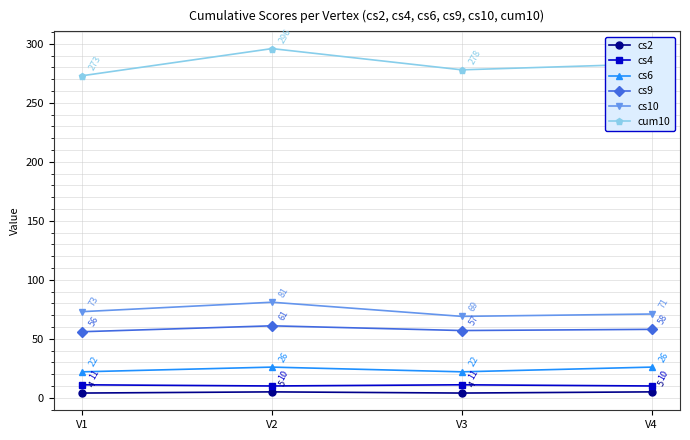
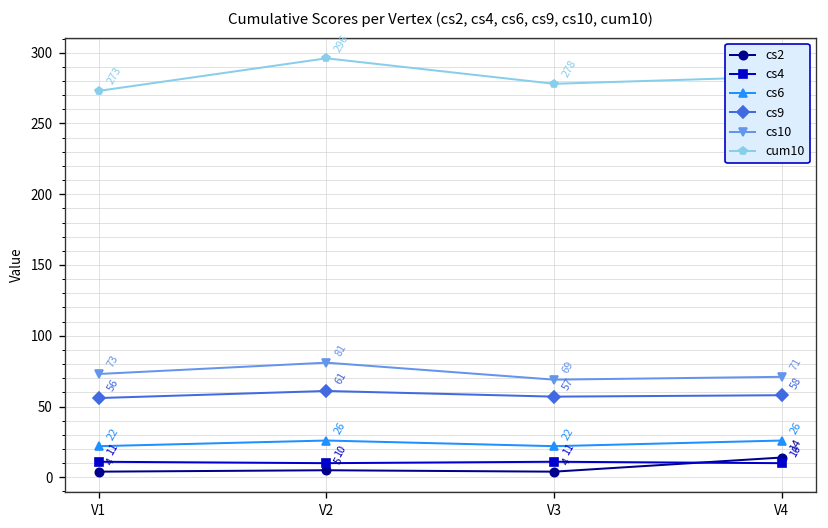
  {
    "cs2": {
      "V1": 4,
      "V3": 4,
-     "V4": 5
+     "V4": 14
    },
    "cs4": {
      "V1": 11,
      "V3": 11
    },
    "cs6": {
      "V1": 22,
      "V2": 26,
      "V3": 22,
      "V4": 26
    },
    "cum10": {
      "V1": 273,
      "V2": 296,
      "V3": 278
    }
  }
